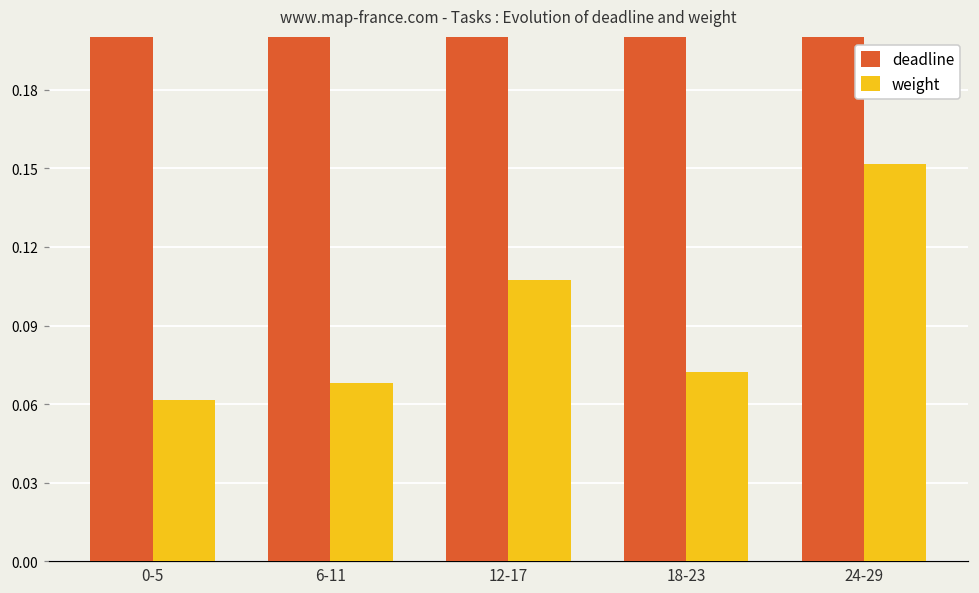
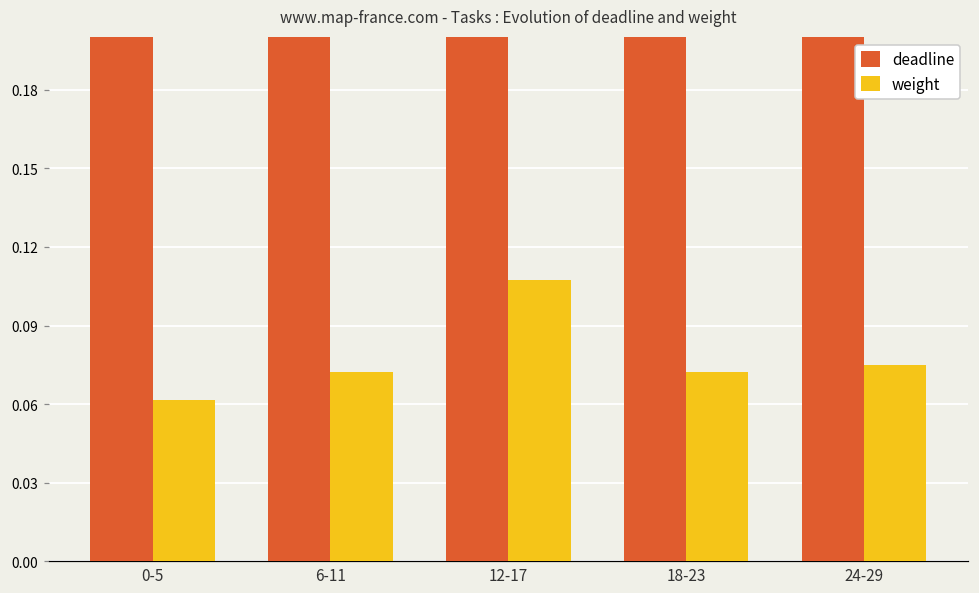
  {
    "weight": {
      "0-5": 0.062,
-     "6-11": 0.068,
+     "6-11": 0.072,
      "12-17": 0.108,
      "18-23": 0.072,
-     "24-29": 0.152
+     "24-29": 0.075
    }
  }
